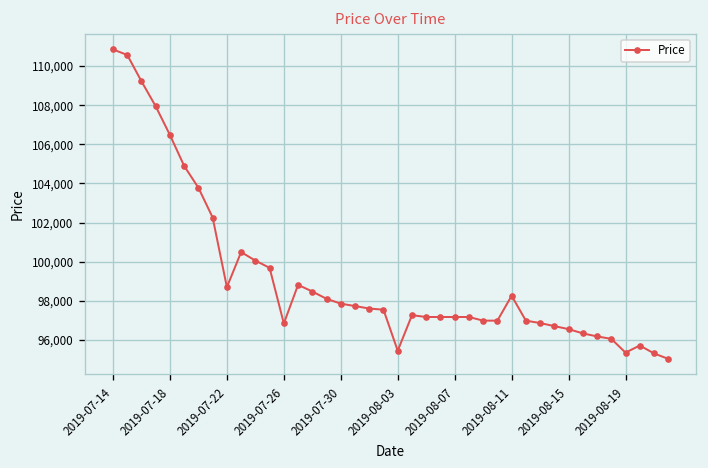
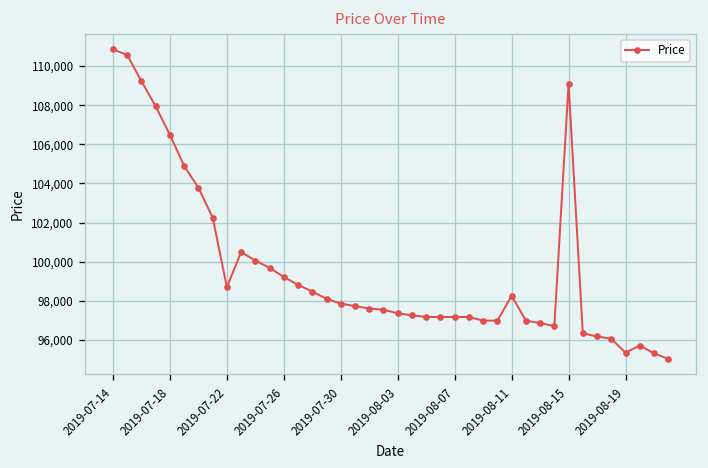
  {
    "2019-07-14": "110,800",
    "2019-07-18": "106,500",
    "2019-07-22": "98,700",
-   "2019-07-26": "96,800",
+   "2019-07-26": "99,200",
    "2019-07-30": "97,900",
-   "2019-08-03": "95,500",
+   "2019-08-03": "97,400",
    "2019-08-07": "97,200",
    "2019-08-11": "98,300",
-   "2019-08-15": "96,600",
+   "2019-08-15": "109,100",
    "2019-08-19": "95,400"
  }
